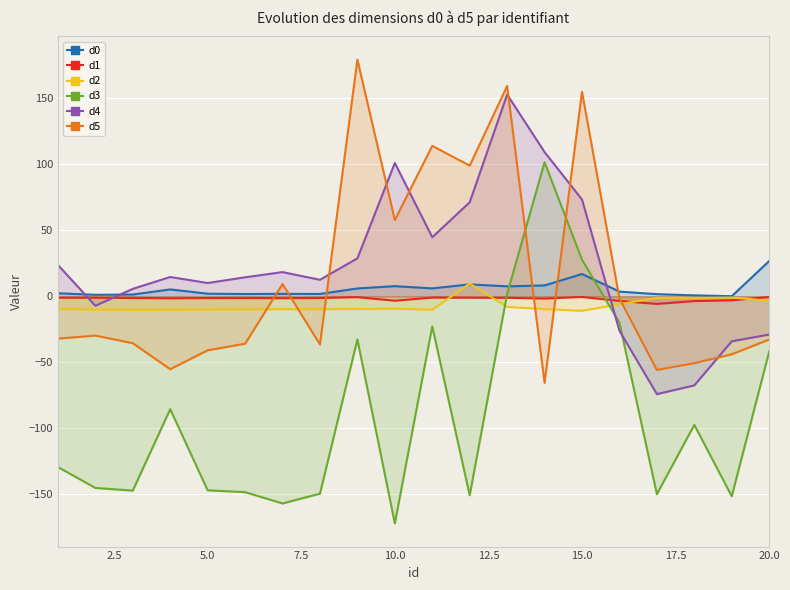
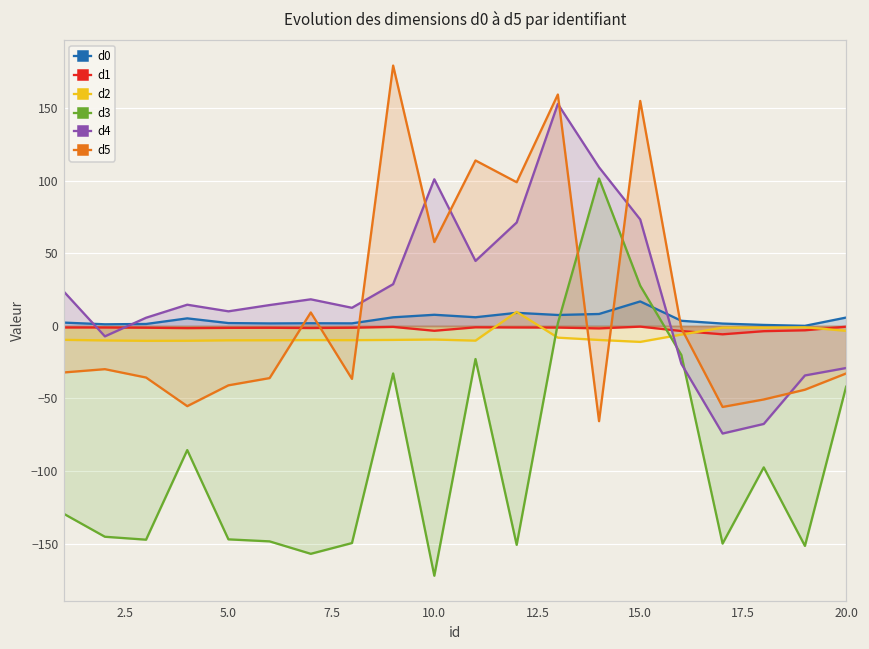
  {
    "d0": {
      "5.0": 2,
      "10.0": 8,
      "15.0": 17,
-     "20.0": 27
+     "20.0": 6
    }
  }
